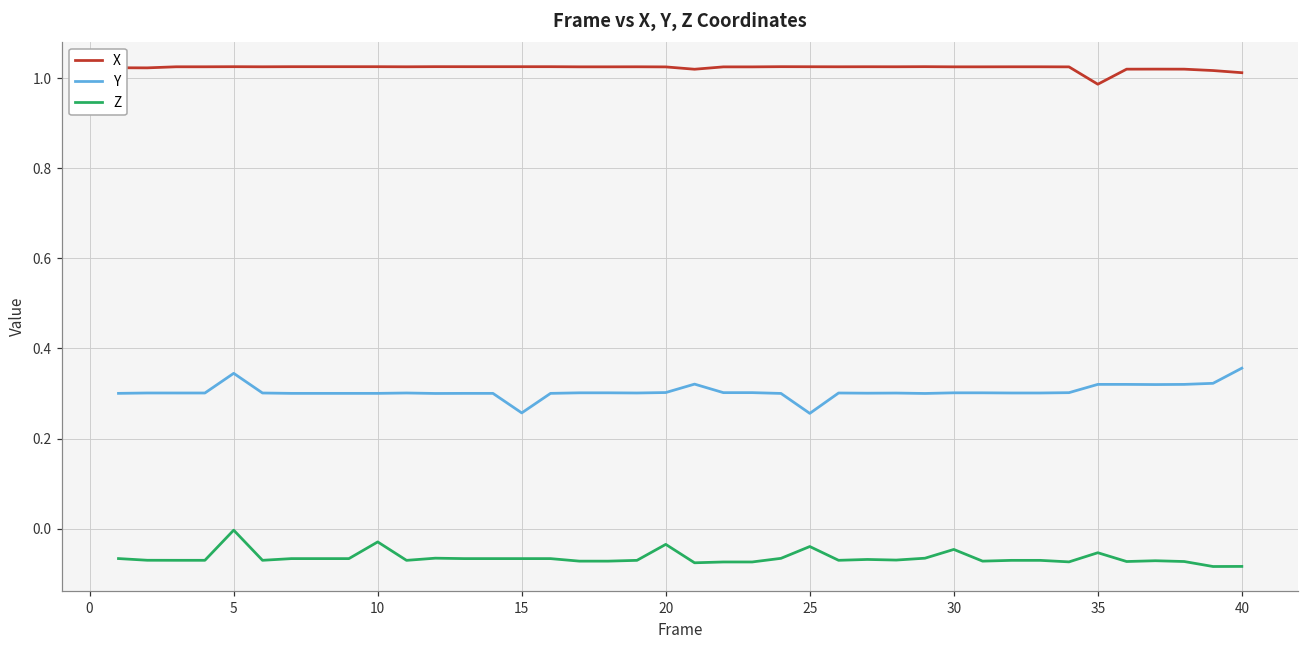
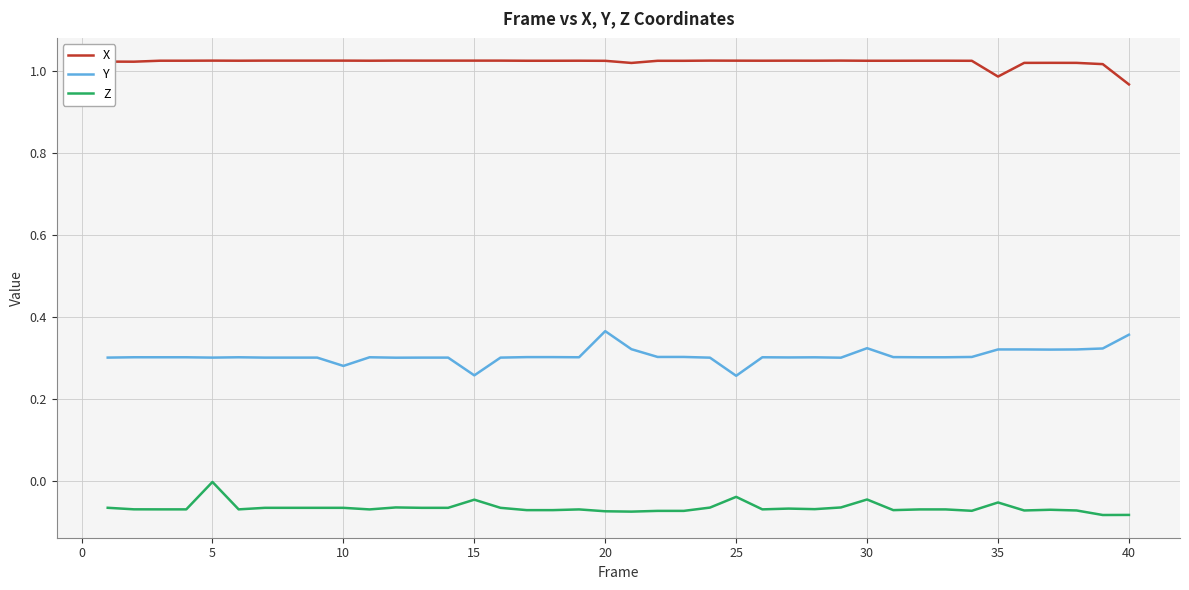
  {
    "X": {
      "5": 1.03,
      "10": 1.03,
      "15": 1.03,
      "20": 1.03,
      "25": 1.03,
      "30": 1.03,
      "35": 0.99,
-     "40": 1.01
+     "40": 0.97
    },
    "Y": {
-     "5": 0.34,
-     "10": 0.30,
+     "5": 0.30,
+     "10": 0.28,
      "15": 0.26,
-     "20": 0.30,
+     "20": 0.36,
      "25": 0.26,
-     "30": 0.30,
+     "30": 0.32,
      "35": 0.32,
      "40": 0.36
    },
    "Z": {
      "5": 0.00,
-     "10": -0.03,
-     "15": -0.07,
-     "20": -0.03,
+     "10": -0.07,
+     "15": -0.05,
+     "20": -0.07,
      "25": -0.04,
      "30": -0.05,
      "35": -0.05,
      "40": -0.08
    }
  }
